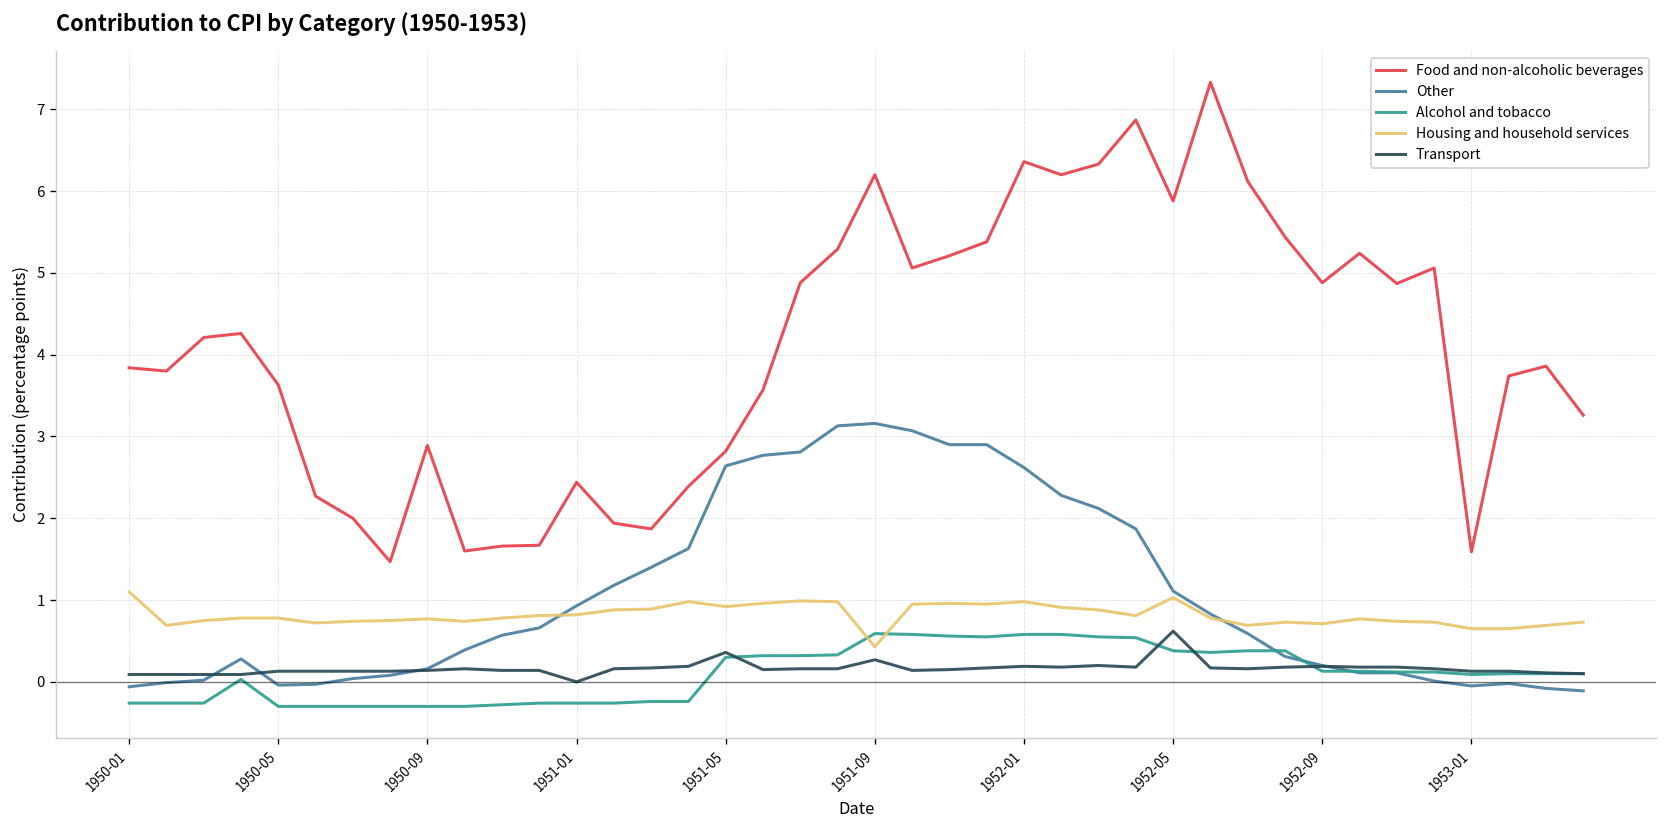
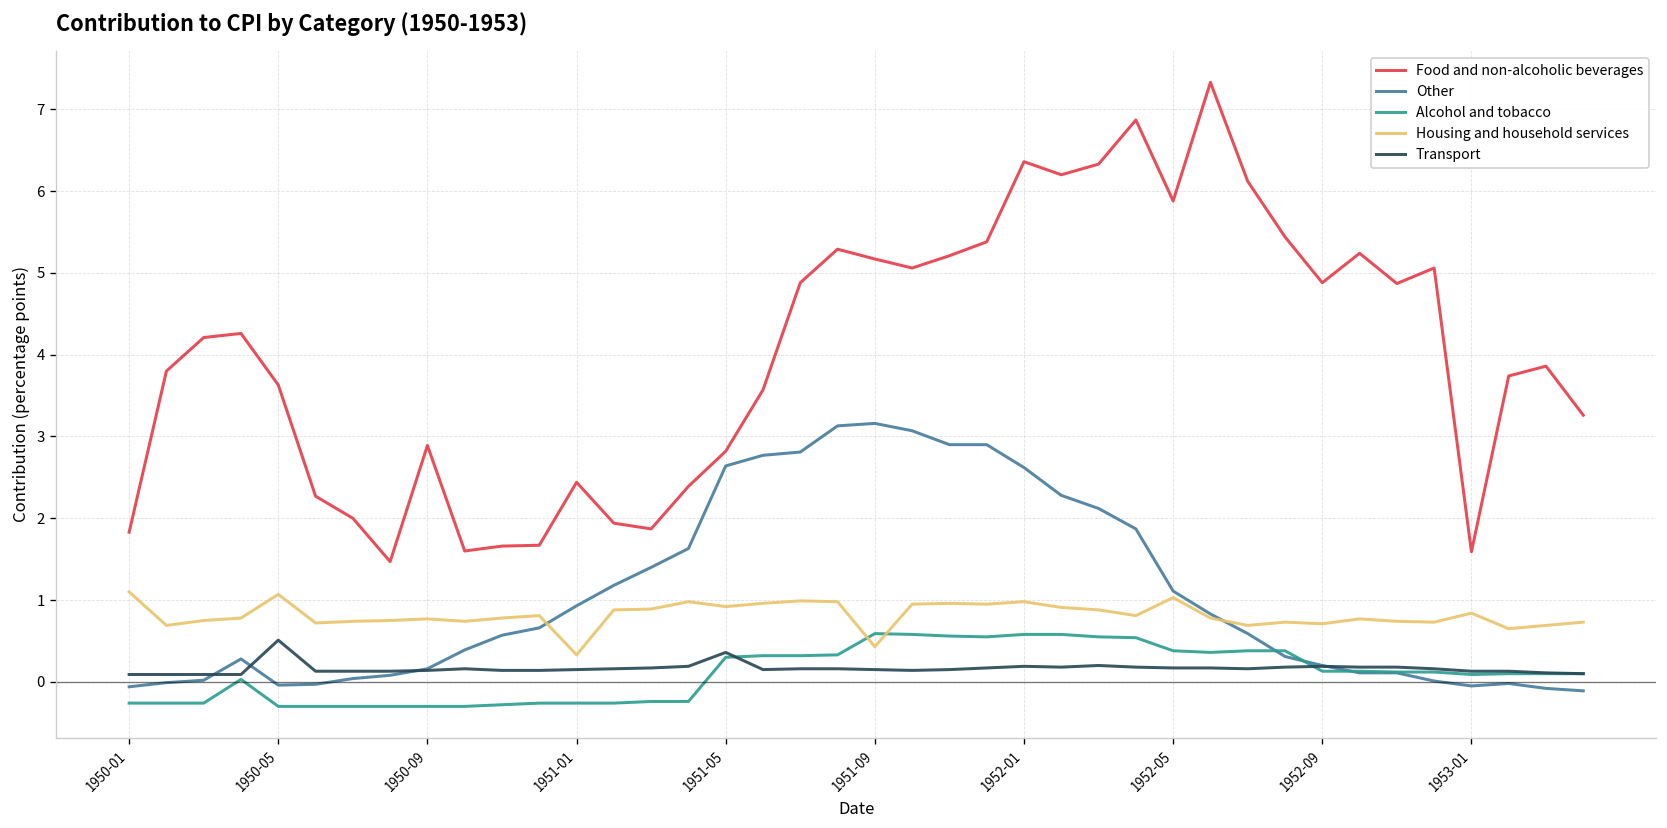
  {
    "Food and non-alcoholic beverages": {
-     "1950-01": 3.8,
+     "1950-01": 1.8,
      "1950-05": 3.6,
      "1950-09": 2.9,
      "1951-01": 2.4,
      "1951-05": 2.8,
-     "1951-09": 6.2,
+     "1951-09": 5.2,
      "1952-01": 6.4,
      "1952-05": 5.9,
      "1952-09": 4.9,
      "1953-01": 1.6
    },
    "Housing and household services": {
      "1950-01": 1.1,
-     "1950-05": 0.8,
+     "1950-05": 1.1,
      "1950-09": 0.8,
-     "1951-01": 0.8,
+     "1951-01": 0.3,
      "1951-05": 0.9,
      "1951-09": 0.4,
      "1952-01": 1.0,
      "1952-05": 1.0,
      "1952-09": 0.7,
-     "1953-01": 0.7
+     "1953-01": 0.8
    },
    "Transport": {
      "1950-01": 0.1,
-     "1950-05": 0.1,
-     "1951-01": 0.0,
+     "1950-05": 0.5,
+     "1951-01": 0.2,
      "1951-05": 0.4,
-     "1951-09": 0.3,
+     "1951-09": 0.2,
      "1952-01": 0.2,
-     "1952-05": 0.6,
+     "1952-05": 0.2,
      "1953-01": 0.1
    }
  }
